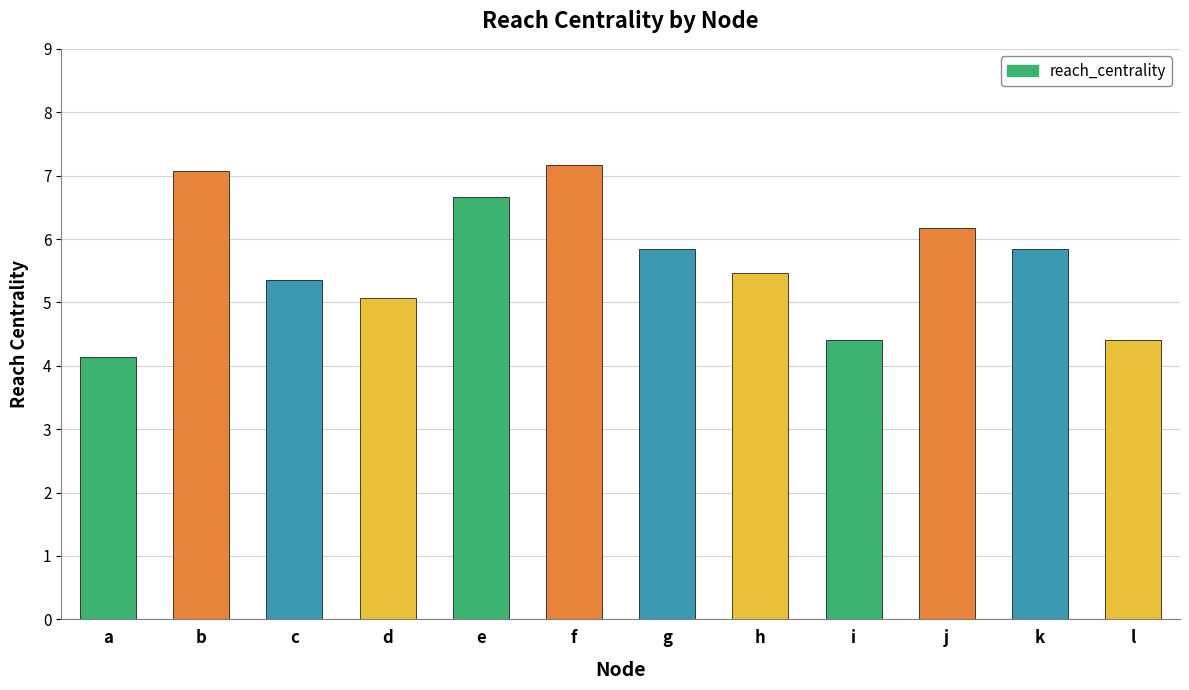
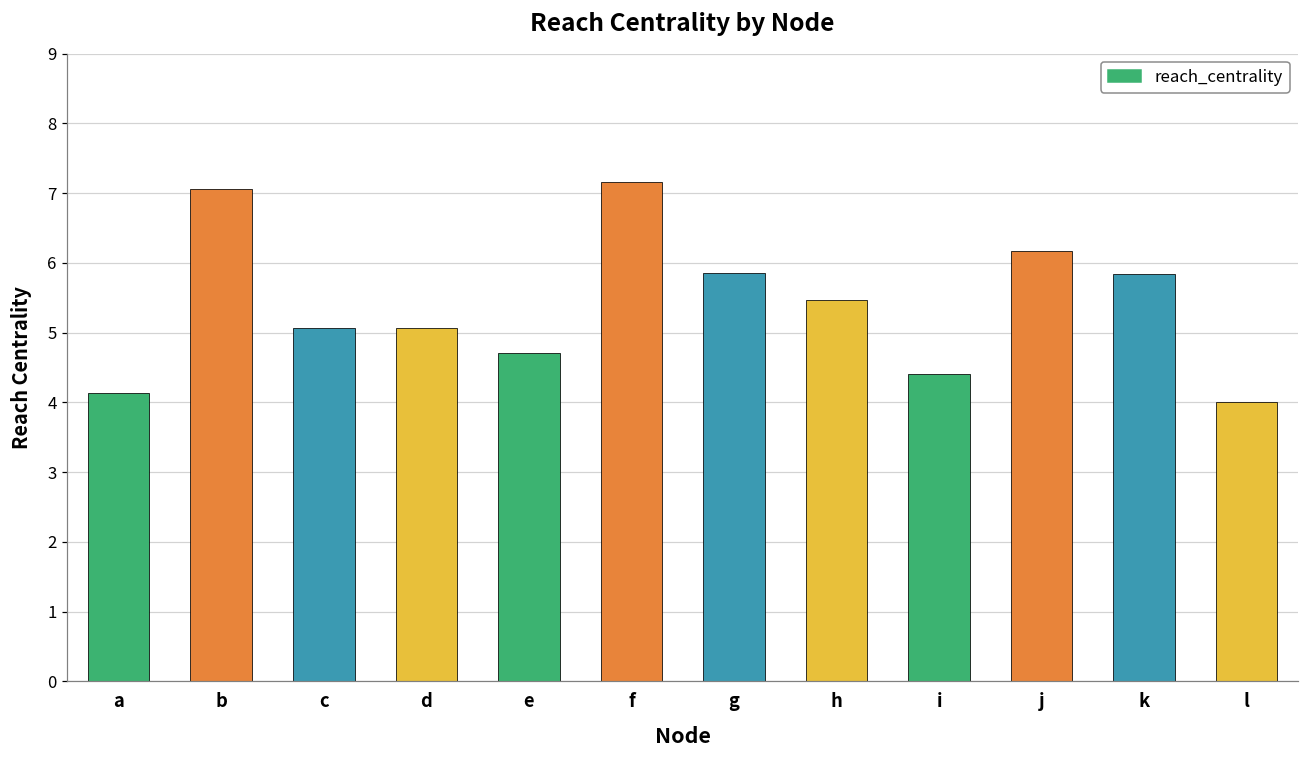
  {
    "a": 4.1,
    "b": 7.1,
-   "c": 5.4,
+   "c": 5.1,
    "d": 5.1,
-   "e": 6.7,
+   "e": 4.7,
    "f": 7.2,
    "g": 5.8,
    "h": 5.5,
    "i": 4.4,
    "j": 6.2,
    "k": 5.8,
-   "l": 4.4
+   "l": 4.0
  }
